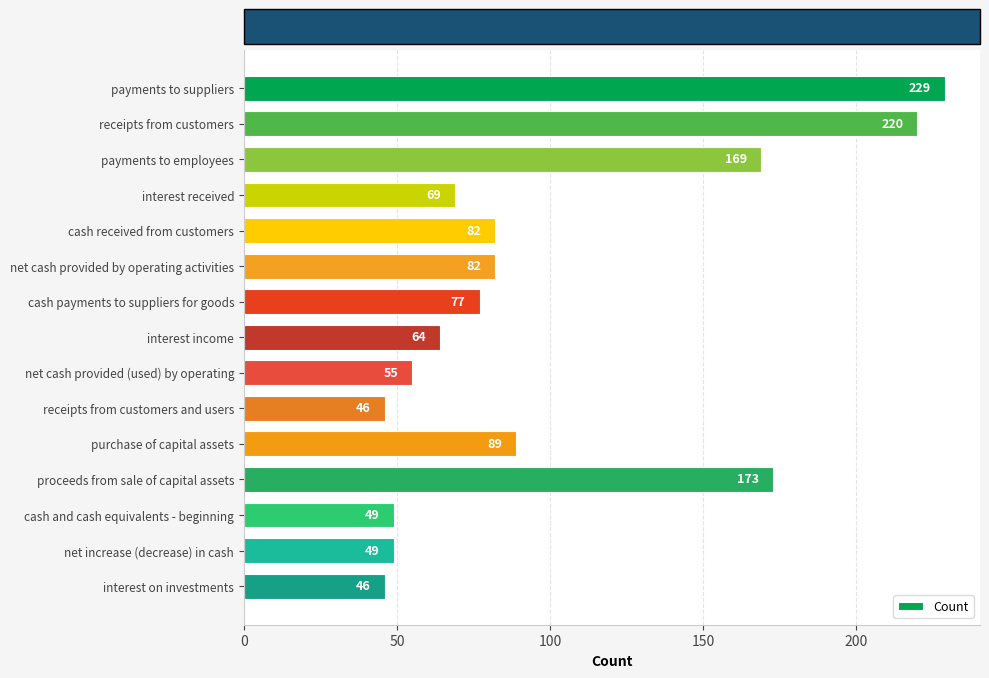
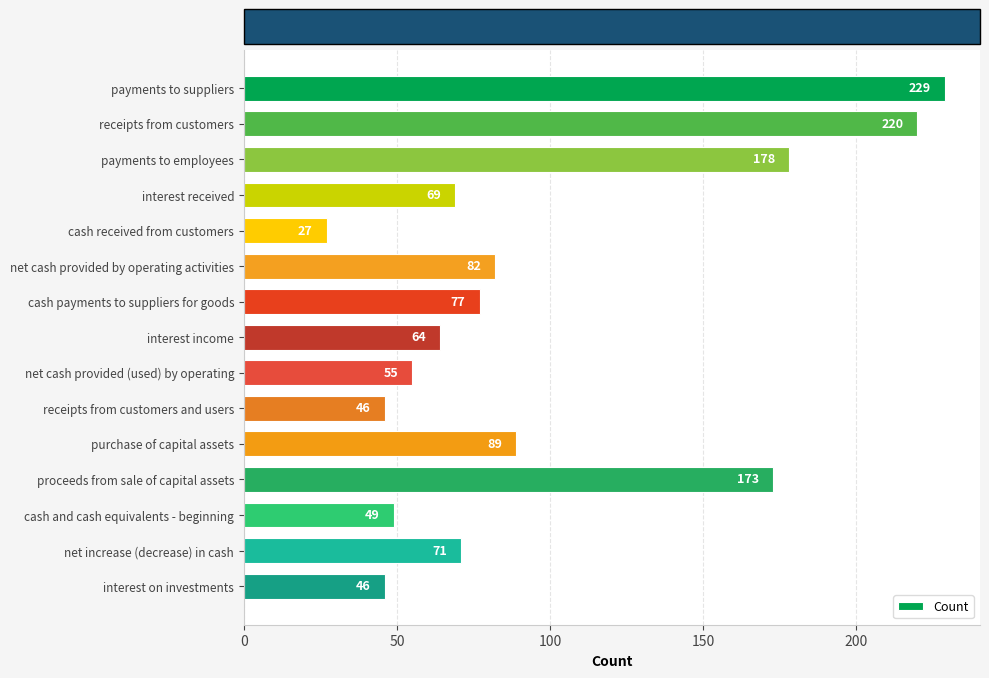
  {
    "payments to suppliers": 229,
    "receipts from customers": 220,
-   "payments to employees": 169,
+   "payments to employees": 178,
    "interest received": 69,
-   "cash received from customers": 82,
+   "cash received from customers": 27,
    "net cash provided by operating activities": 82,
    "cash payments to suppliers for goods": 77,
    "interest income": 64,
    "net cash provided (used) by operating": 55,
    "receipts from customers and users": 46,
    "purchase of capital assets": 89,
    "proceeds from sale of capital assets": 173,
    "cash and cash equivalents - beginning": 49,
-   "net increase (decrease) in cash": 49,
+   "net increase (decrease) in cash": 71,
    "interest on investments": 46
  }
